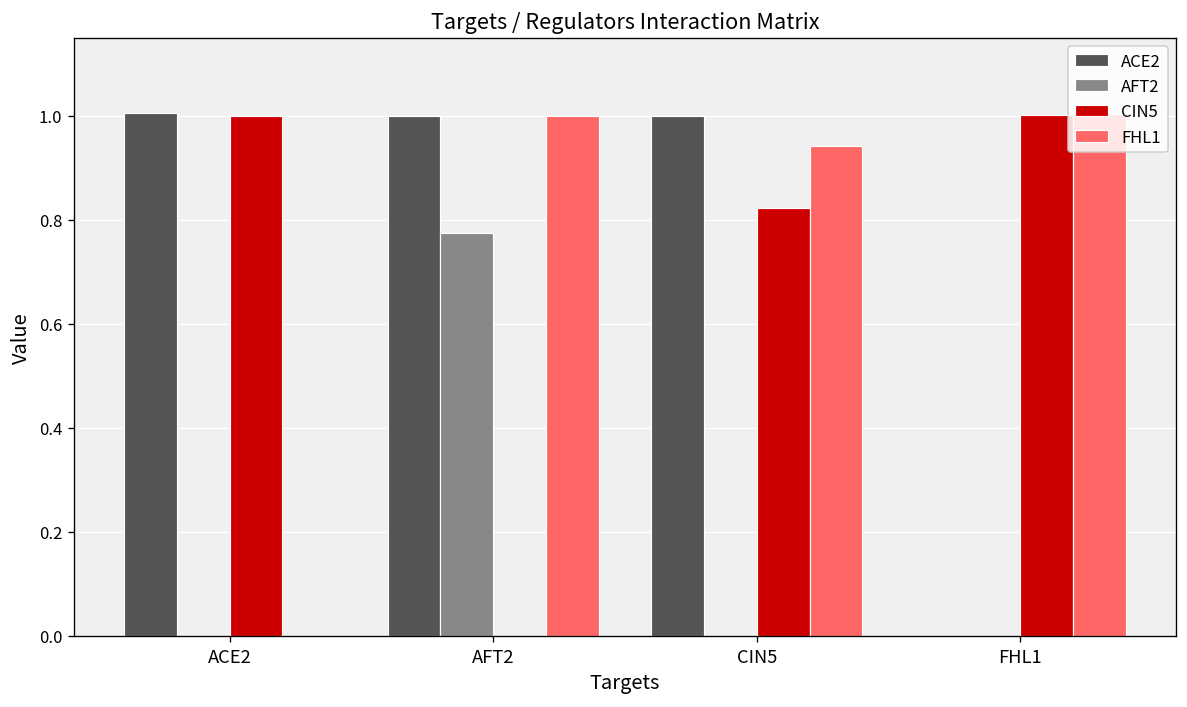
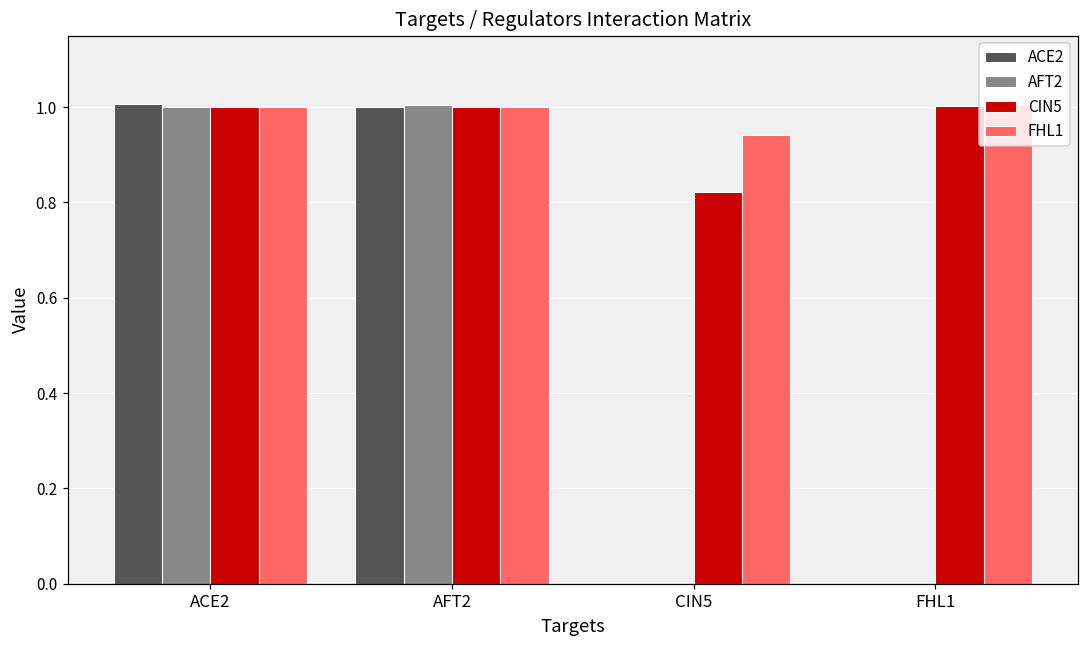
  {
    "ACE2": {
      "ACE2": 1.01,
      "AFT2": 1,
-     "CIN5": 1,
+     "CIN5": 0,
      "FHL1": 0
    },
    "AFT2": {
-     "ACE2": 0,
-     "AFT2": 0.77,
+     "ACE2": 1,
+     "AFT2": 1.00,
      "CIN5": 0.00,
      "FHL1": 0.00
    },
    "CIN5": {
      "ACE2": 1,
-     "AFT2": 0,
+     "AFT2": 1,
      "CIN5": 0.82,
      "FHL1": 1
    },
    "FHL1": {
-     "ACE2": 0,
+     "ACE2": 1,
      "AFT2": 1,
      "CIN5": 0.94
    }
  }
